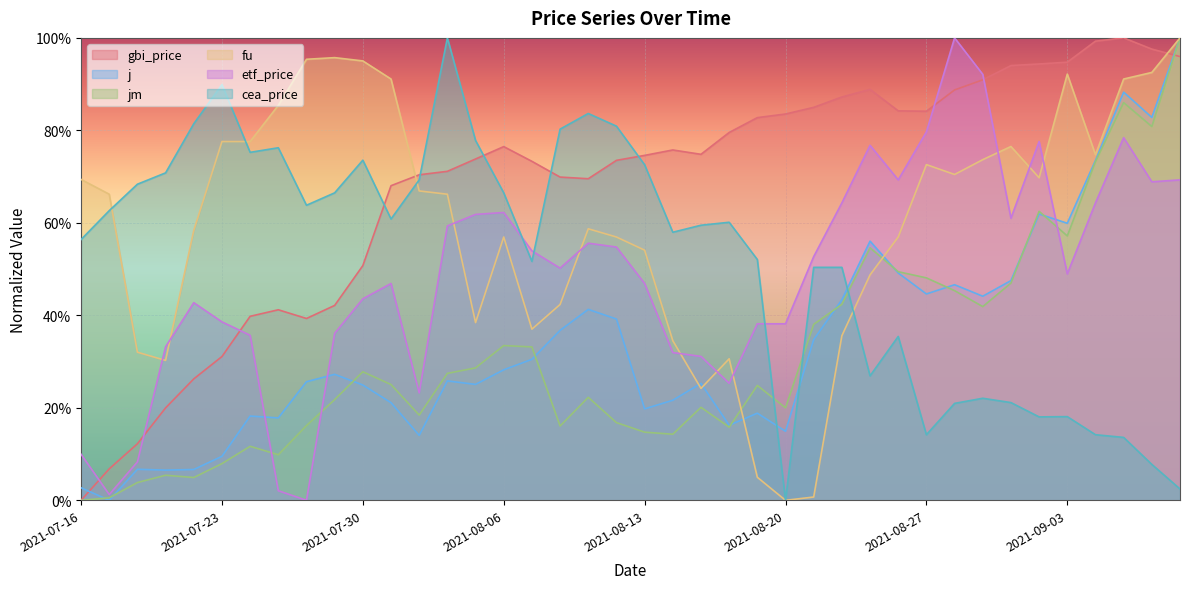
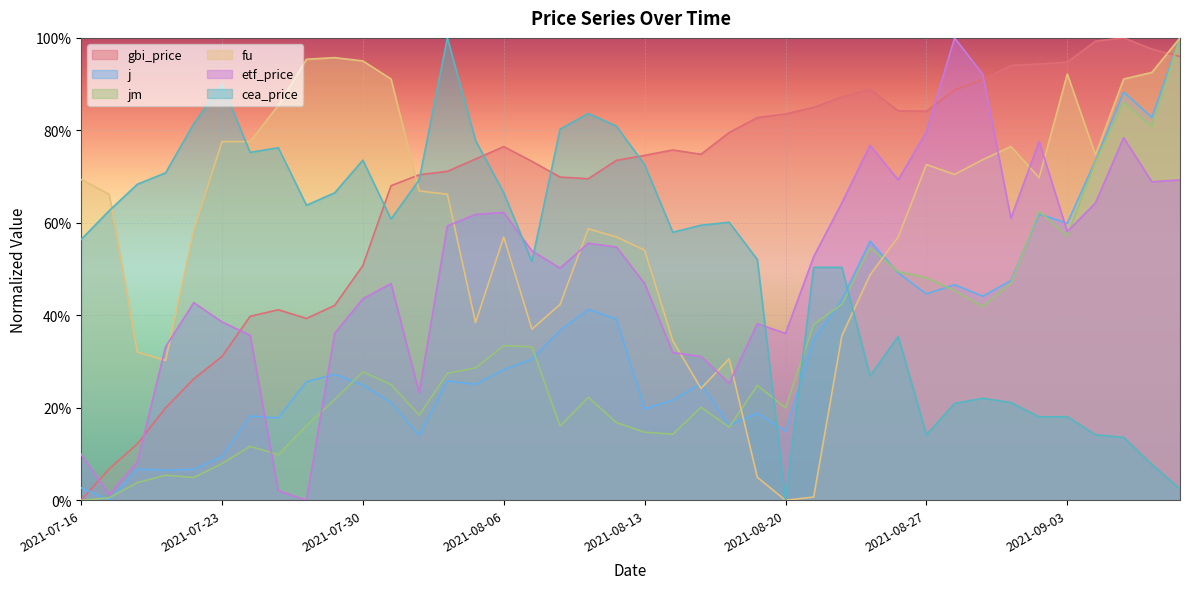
  {
    "etf_price": {
      "2021-07-16": "10%",
      "2021-07-23": "39%",
      "2021-07-30": "44%",
      "2021-08-06": "62%",
      "2021-08-13": "47%",
-     "2021-08-20": "38%",
+     "2021-08-20": "36%",
      "2021-08-27": "80%",
-     "2021-09-03": "49%"
+     "2021-09-03": "58%"
    }
  }
